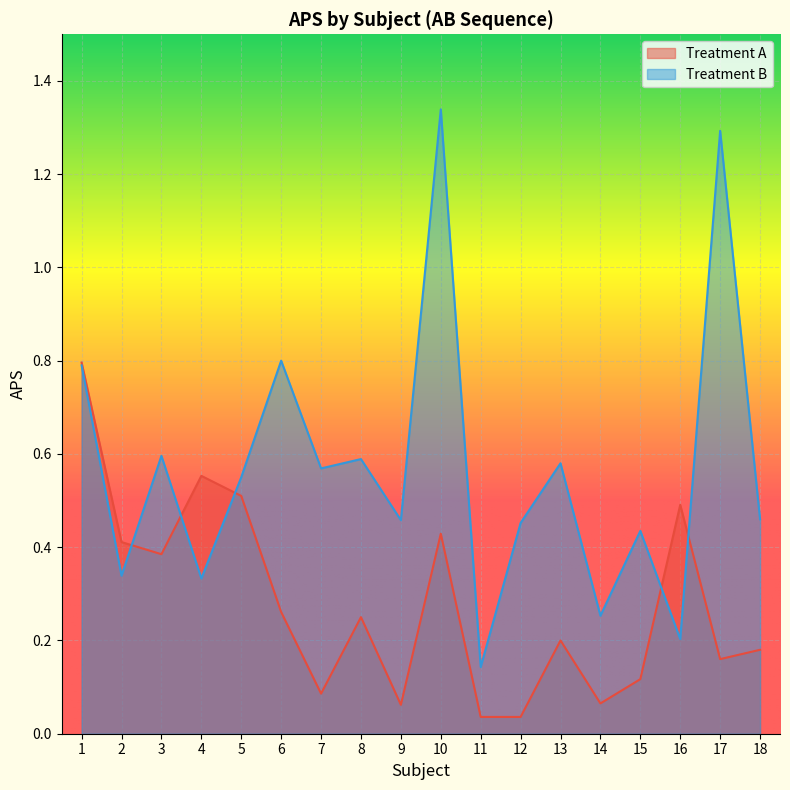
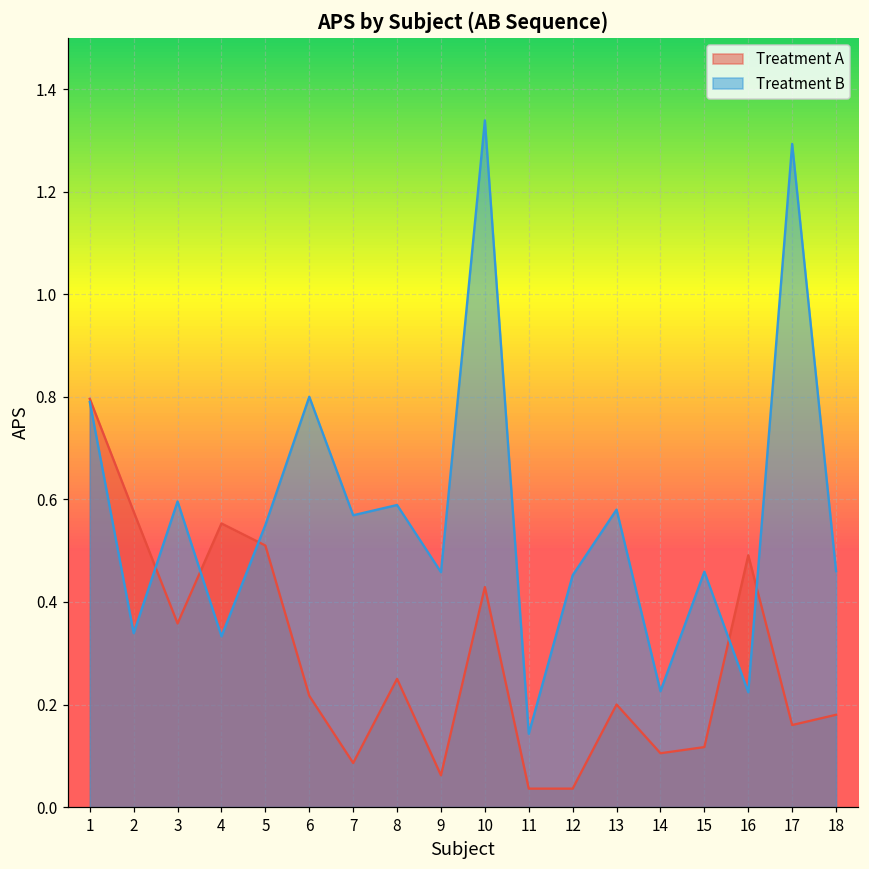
  {
    "Treatment A": {
      "1": 0.80,
-     "2": 0.41,
-     "3": 0.39,
+     "2": 0.58,
+     "3": 0.36,
      "4": 0.55,
      "5": 0.51,
-     "6": 0.26,
+     "6": 0.22,
      "7": 0.09,
      "8": 0.25,
      "9": 0.06,
      "10": 0.43,
      "11": 0.04,
      "12": 0.04,
      "13": 0.20,
-     "14": 0.07,
+     "14": 0.11,
      "15": 0.12,
      "16": 0.49,
      "17": 0.16,
      "18": 0.18
    },
    "Treatment B": {
      "1": 0.79,
      "2": 0.34,
      "3": 0.60,
      "4": 0.33,
      "5": 0.55,
      "6": 0.80,
      "7": 0.57,
      "8": 0.59,
      "9": 0.46,
      "10": 1.34,
      "11": 0.14,
      "12": 0.45,
      "13": 0.58,
-     "14": 0.25,
-     "15": 0.44,
-     "16": 0.20,
+     "14": 0.23,
+     "15": 0.46,
+     "16": 0.22,
      "17": 1.29,
      "18": 0.46
    }
  }
